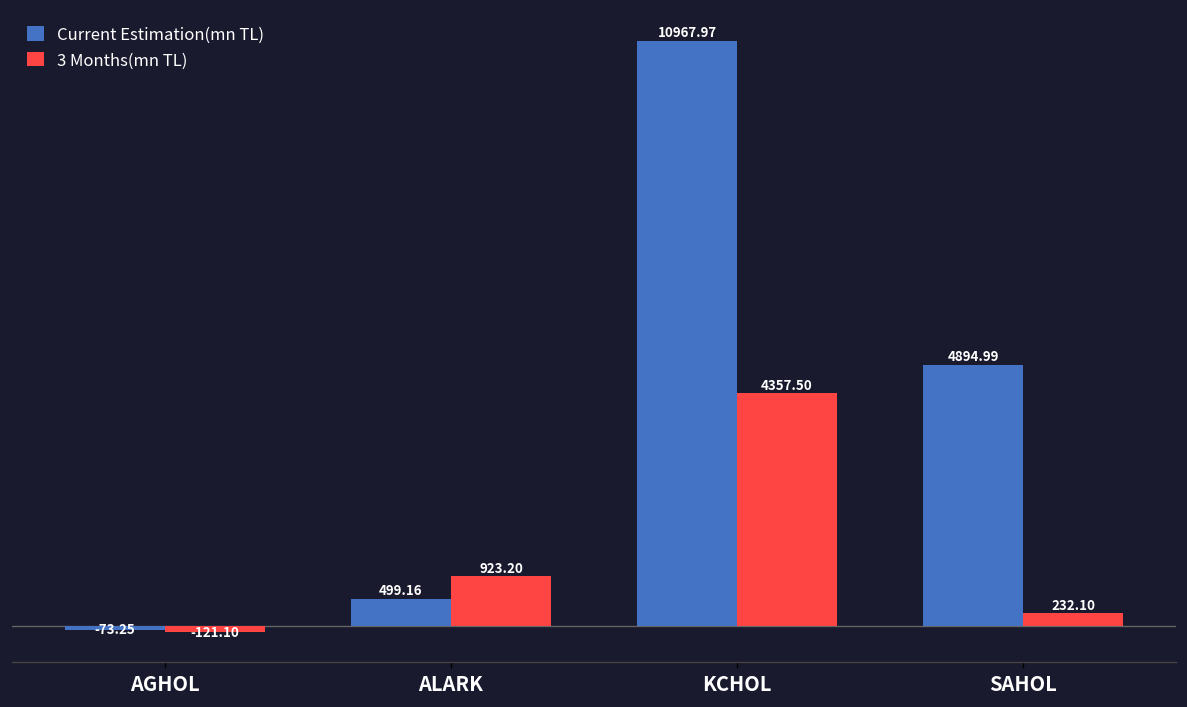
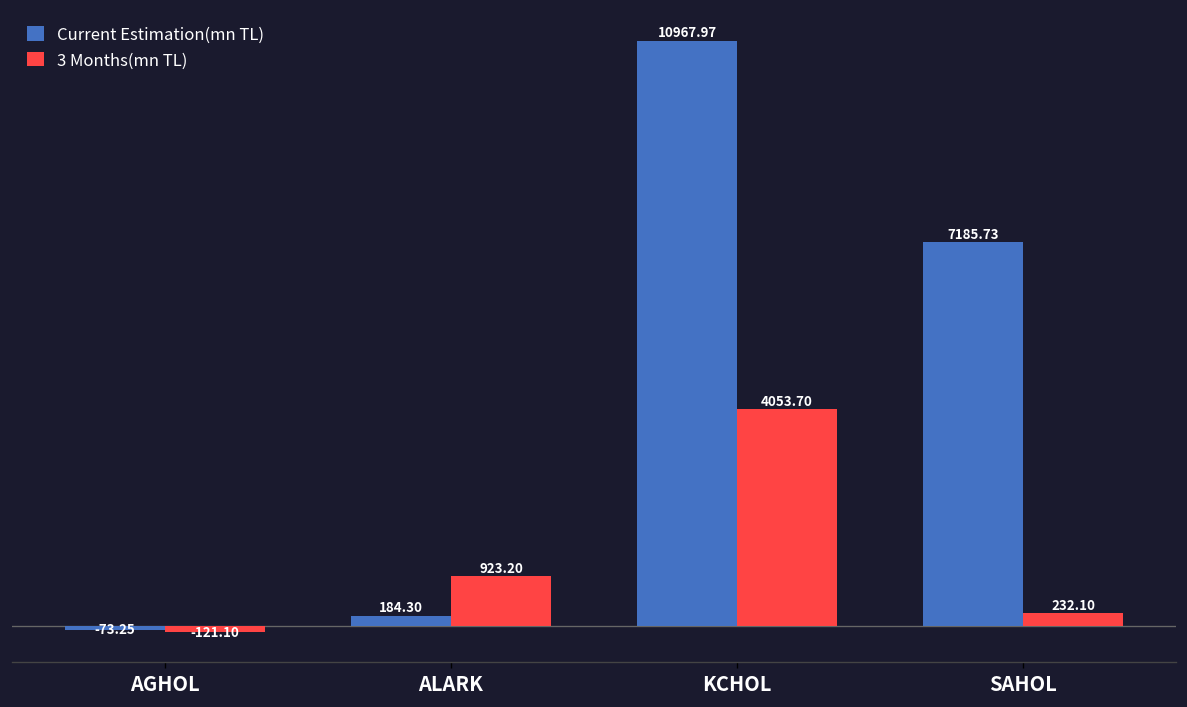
  {
    "Current Estimation(mn TL)": {
      "AGHOL": -73.25,
-     "ALARK": 499.16,
+     "ALARK": 184.30,
      "KCHOL": 10967.97,
-     "SAHOL": 4894.99
+     "SAHOL": 7185.73
    },
    "3 Months(mn TL)": {
      "AGHOL": -121.10,
      "ALARK": 923.20,
-     "KCHOL": 4357.50,
+     "KCHOL": 4053.70,
      "SAHOL": 232.10
    }
  }
